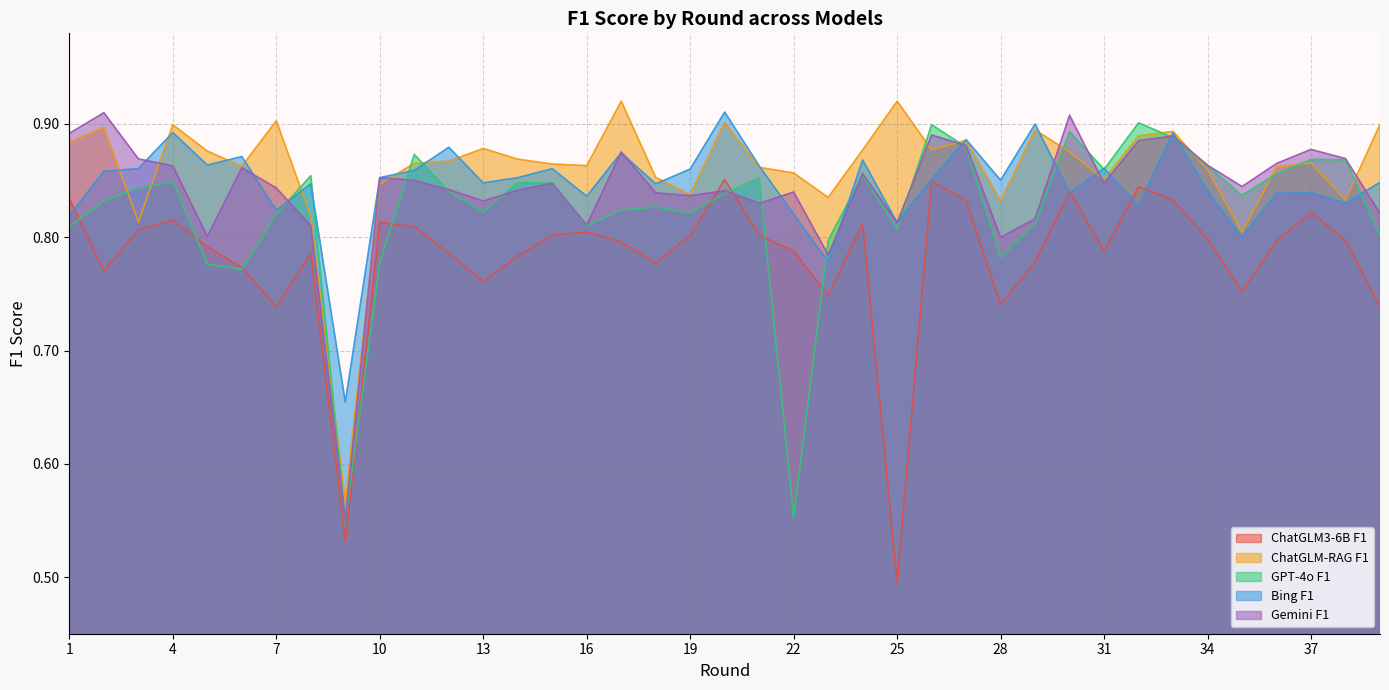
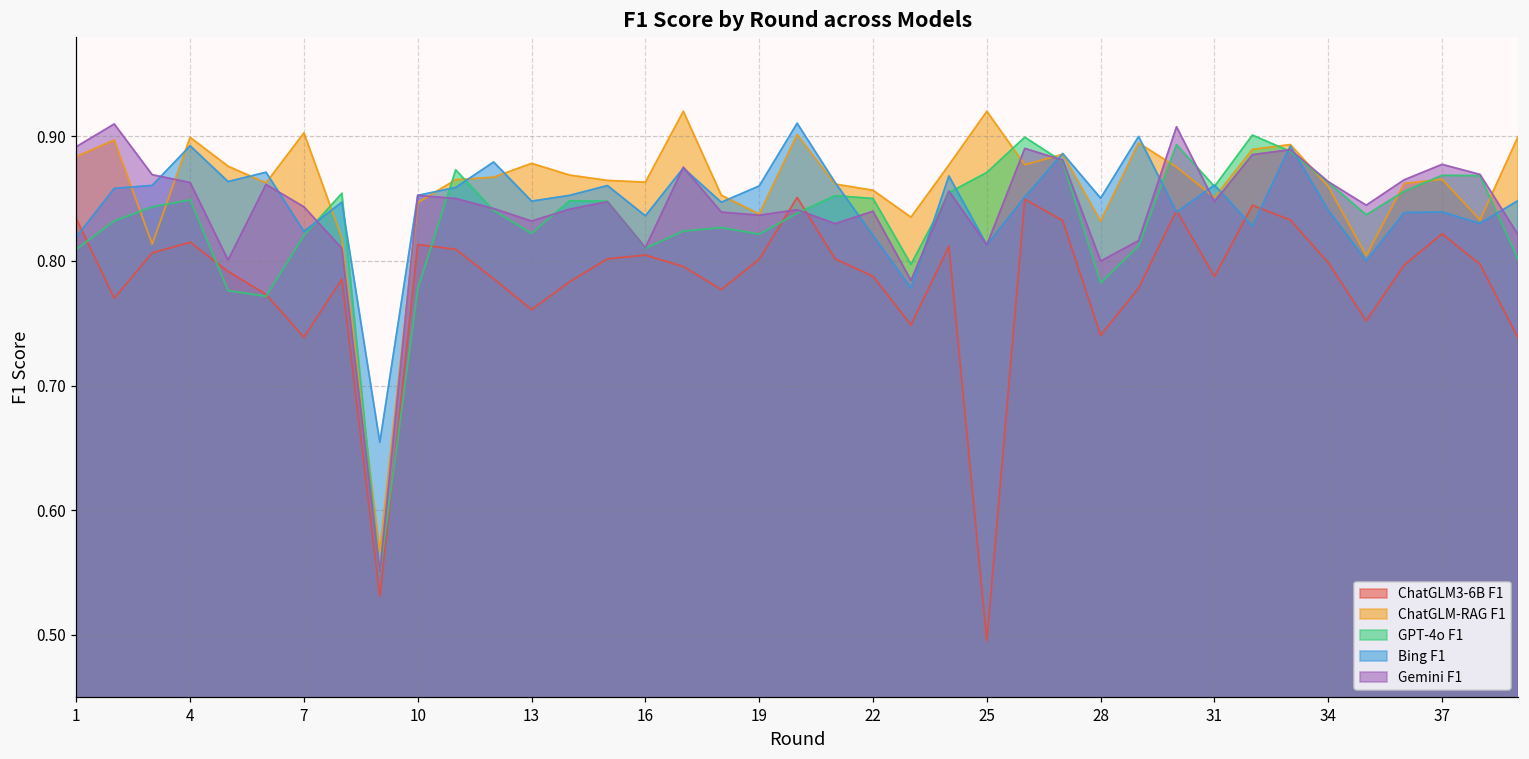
  {
    "GPT-4o F1": {
      "1": 0.809,
      "4": 0.849,
      "7": 0.821,
      "10": 0.778,
      "13": 0.822,
-     "22": 0.553,
-     "25": 0.807,
+     "22": 0.850,
+     "25": 0.871,
      "28": 0.783,
      "37": 0.869
    }
  }
